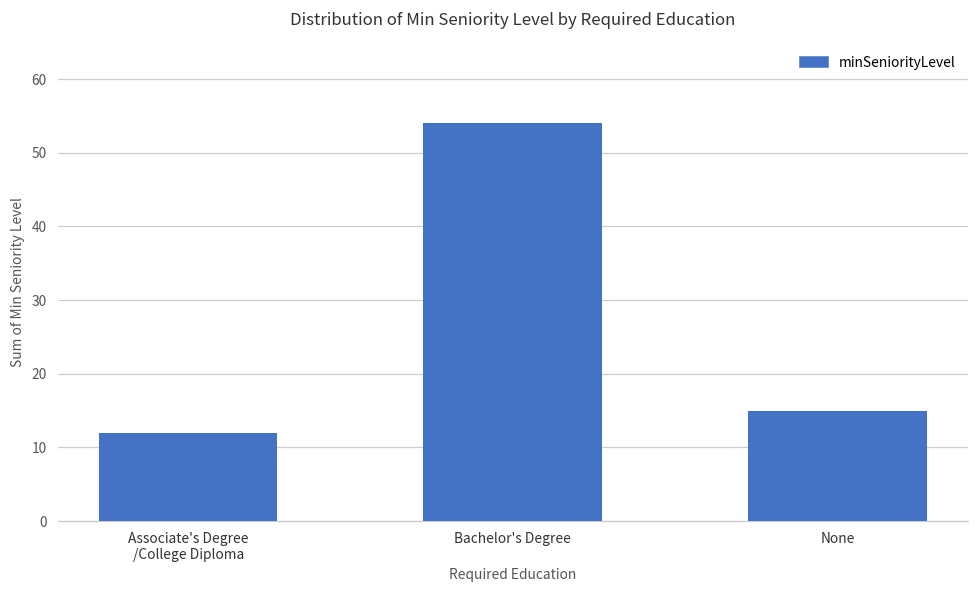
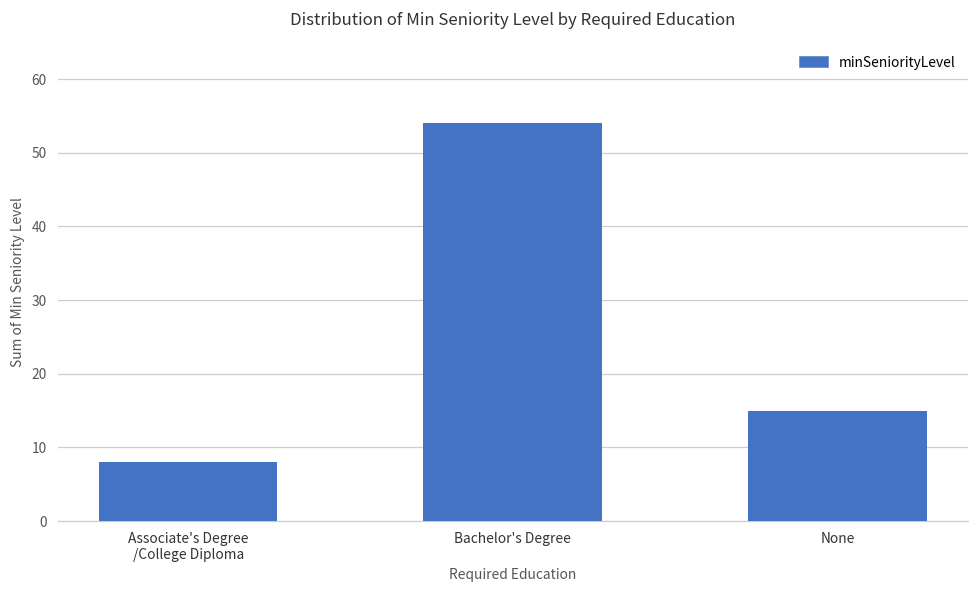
  {
-   "Associate's Degree /College Diploma": 12,
+   "Associate's Degree /College Diploma": 8,
    "Bachelor's Degree": 54,
    "None": 15
  }
